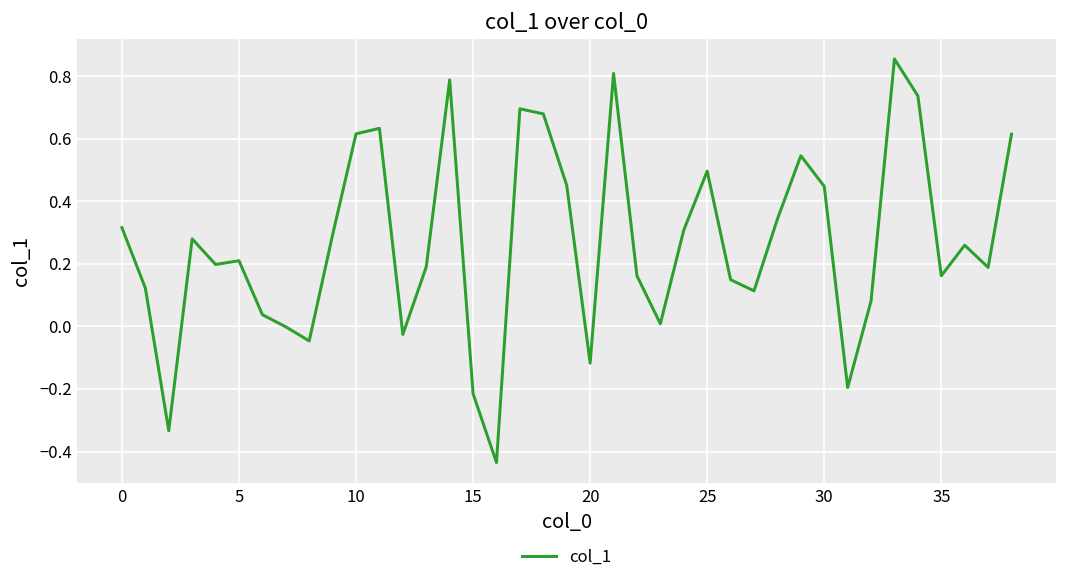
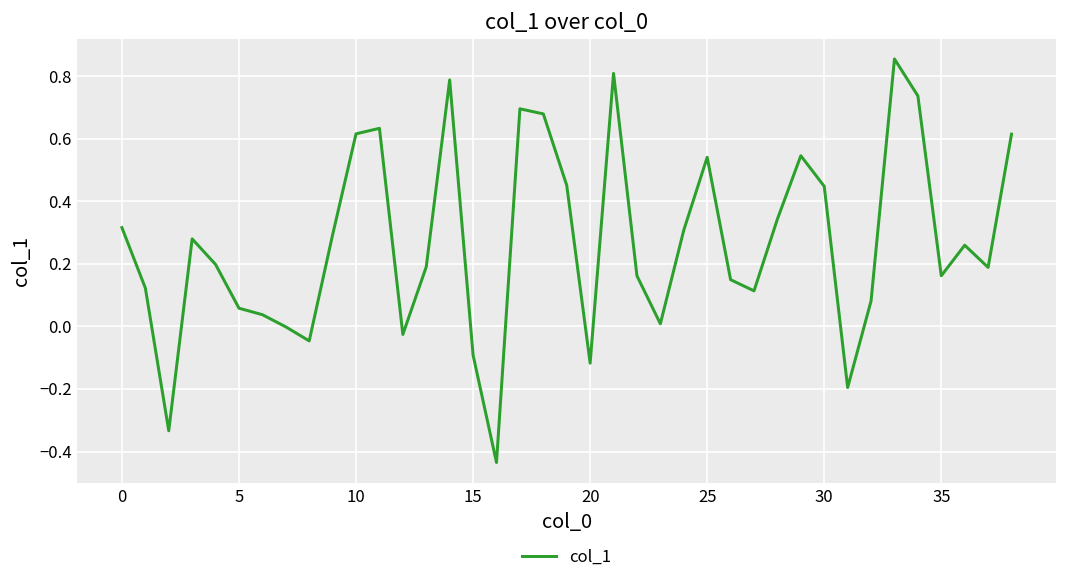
  {
    "0": 0.32,
-   "5": 0.21,
+   "5": 0.06,
    "10": 0.62,
-   "15": -0.22,
+   "15": -0.09,
    "20": -0.12,
-   "25": 0.50,
+   "25": 0.54,
    "30": 0.45,
    "35": 0.16
  }
